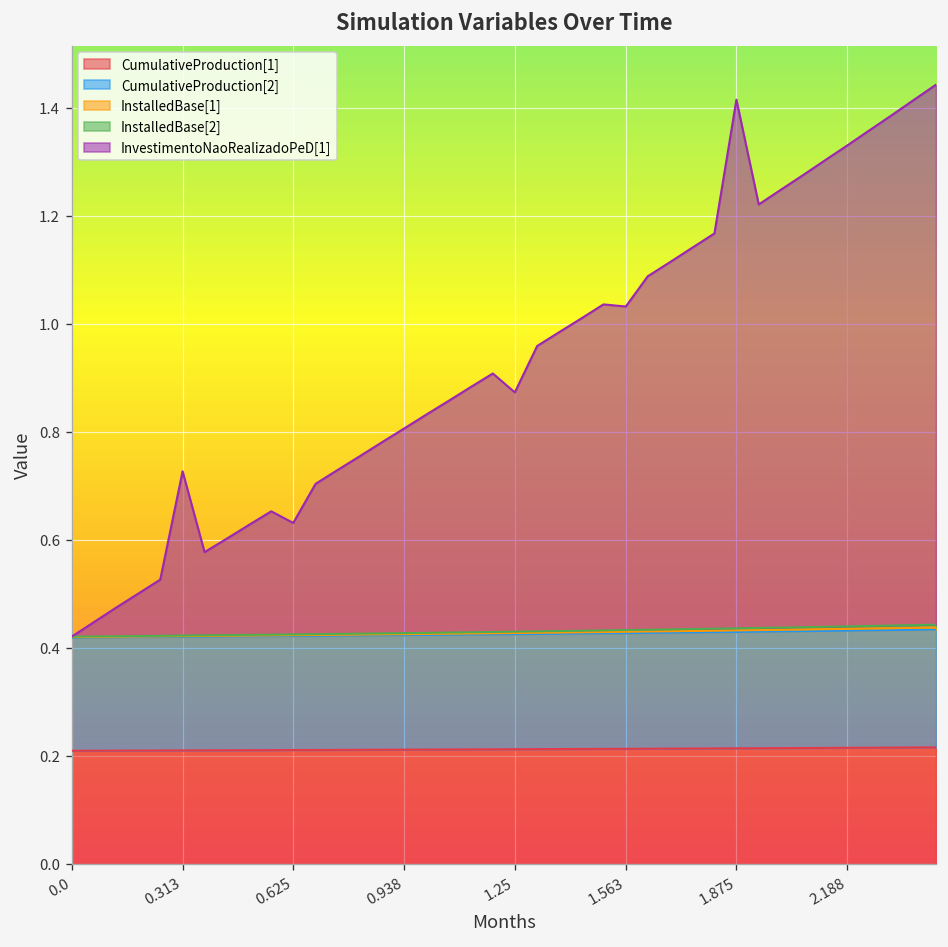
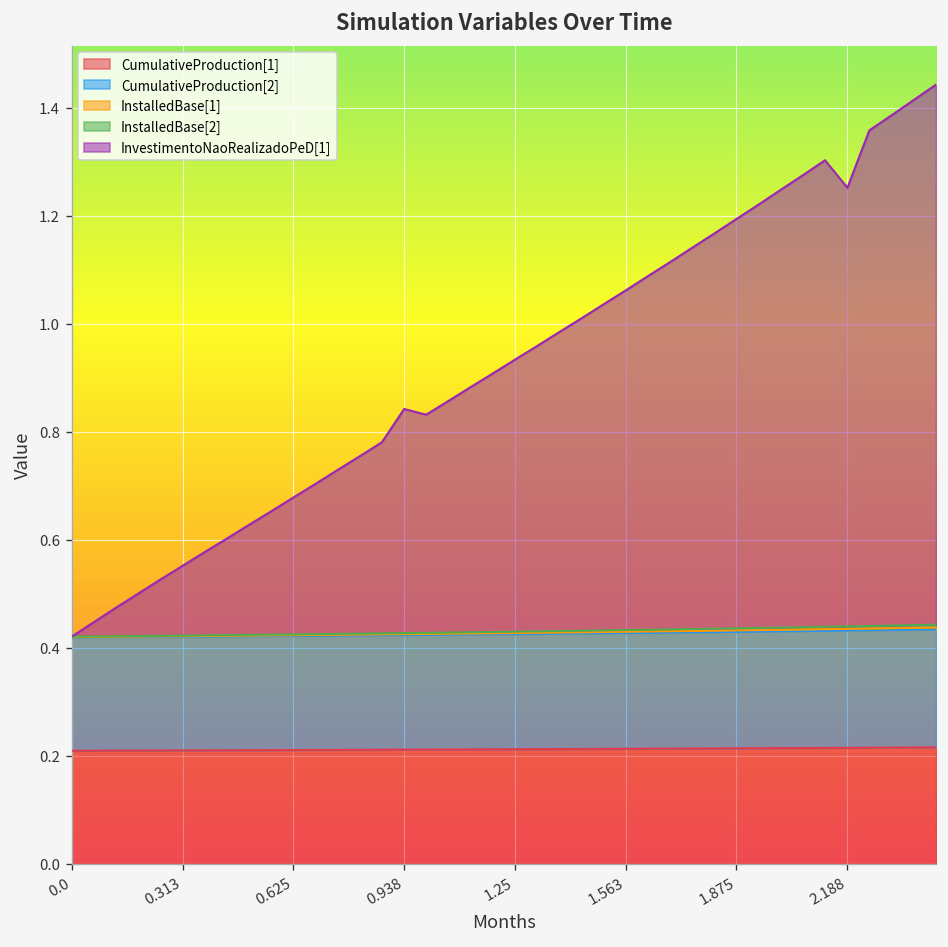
  {
    "CumulativeProduction[1]": {
      "0.0": 0.21,
      "0.313": 0.21,
      "0.625": 0.21,
      "0.938": 0.21,
      "1.25": 0.21,
      "1.563": 0.21,
      "1.875": 0.21,
      "2.188": 0.22
    },
    "InvestimentoNaoRealizadoPeD[1]": {
-     "0.313": 0.30,
-     "0.625": 0.21,
-     "0.938": 0.38,
-     "1.25": 0.44,
-     "1.563": 0.60,
-     "1.875": 0.98,
-     "2.188": 0.89
+     "0.313": 0.13,
+     "0.625": 0.25,
+     "0.938": 0.42,
+     "1.25": 0.50,
+     "1.563": 0.63,
+     "1.875": 0.76,
+     "2.188": 0.81
    }
  }
